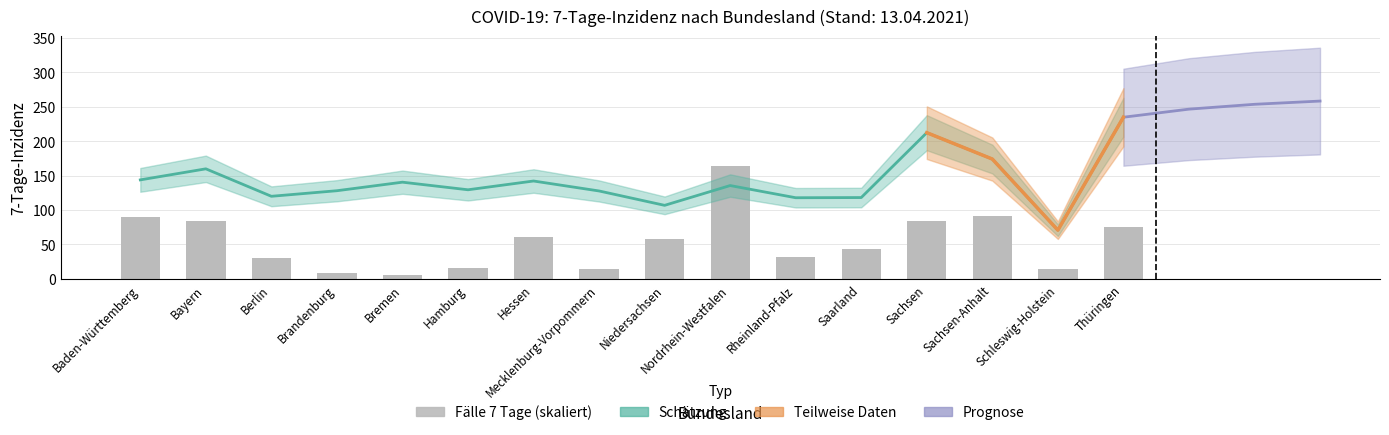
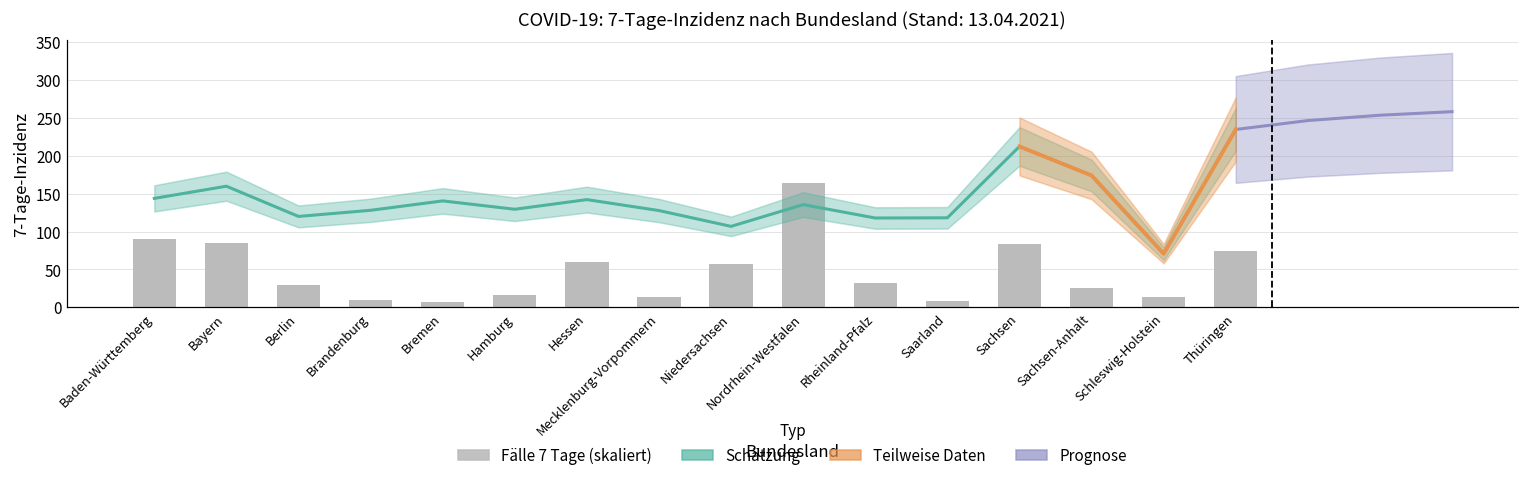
  {
    "Fälle 7 Tage (skaliert)": {
      "Baden-Württemberg": 90,
      "Bayern": 80,
      "Berlin": 30,
      "Brandenburg": 10,
      "Bremen": 10,
      "Hamburg": 20,
      "Hessen": 60,
      "Mecklenburg-Vorpommern": 10,
      "Niedersachsen": 60,
      "Nordrhein-Westfalen": 160,
      "Rheinland-Pfalz": 30,
-     "Saarland": 40,
+     "Saarland": 10,
      "Sachsen": 80,
-     "Sachsen-Anhalt": 90,
+     "Sachsen-Anhalt": 30,
      "Schleswig-Holstein": 10,
      "Thüringen": 70
    }
  }
